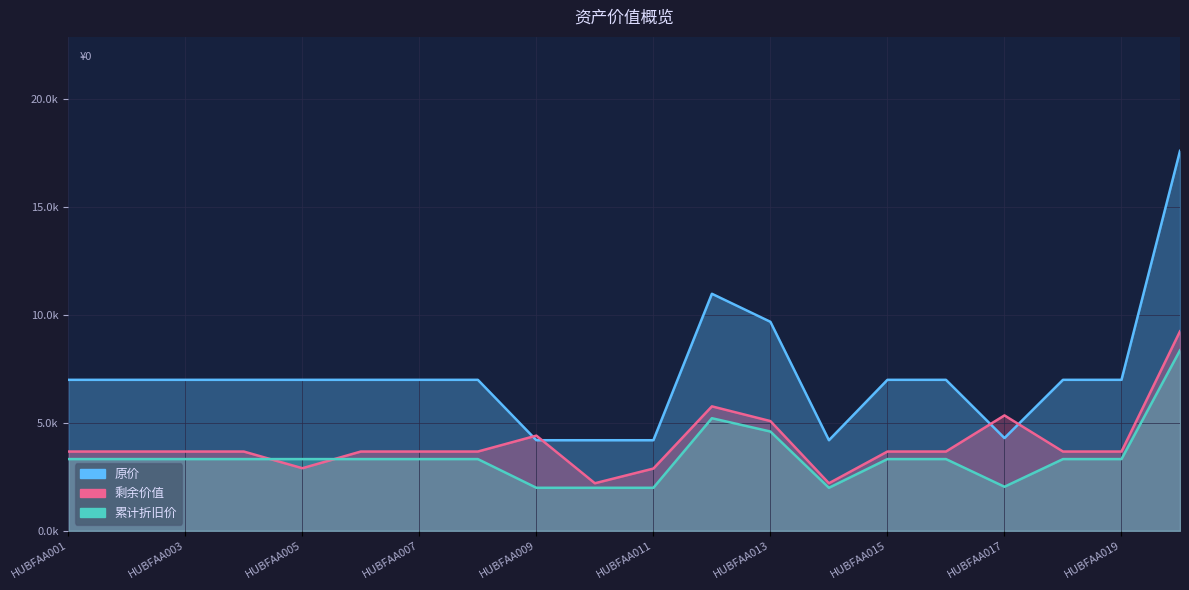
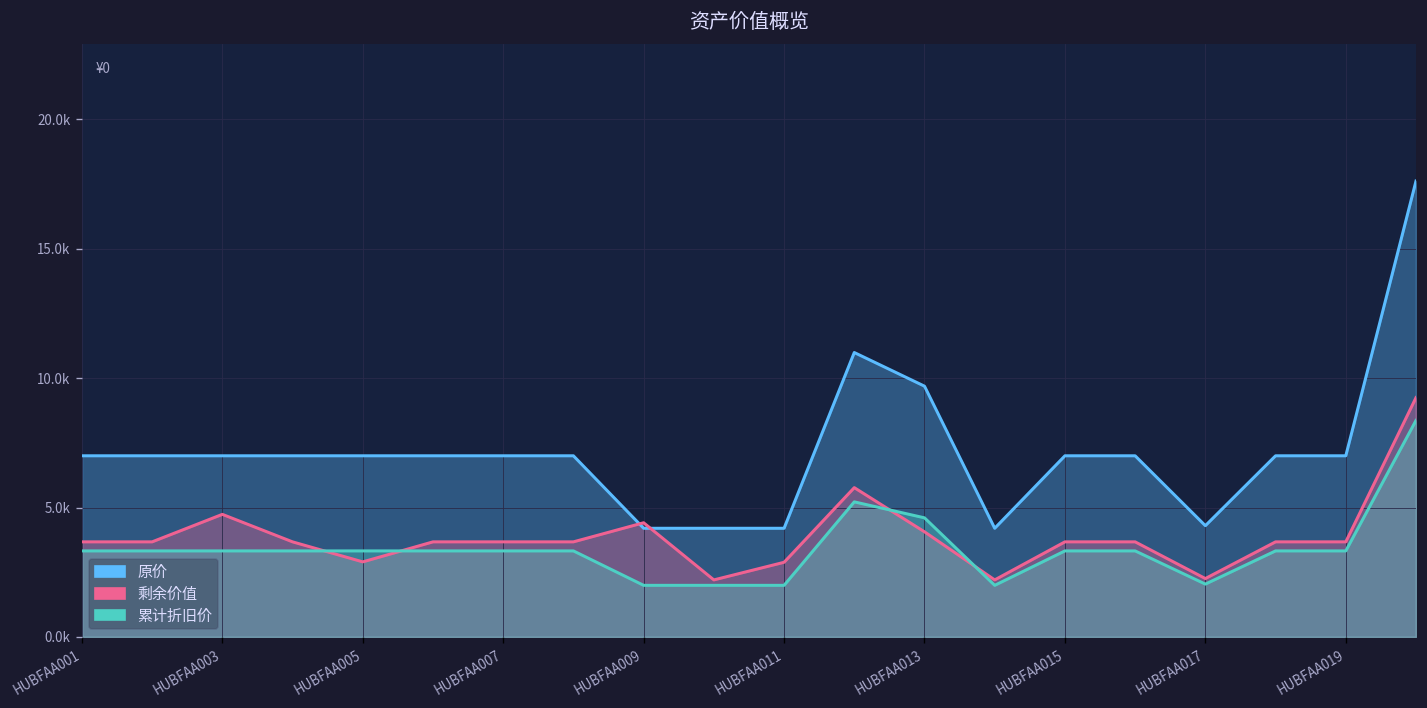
  {
    "剩余价值": {
      "HUBFAA001": 3700,
-     "HUBFAA003": 3700,
+     "HUBFAA003": 4700,
      "HUBFAA005": 2900,
      "HUBFAA007": 3700,
      "HUBFAA009": 4400,
      "HUBFAA011": 2900,
-     "HUBFAA013": 5100,
+     "HUBFAA013": 4100,
      "HUBFAA015": 3700,
-     "HUBFAA017": 5300,
+     "HUBFAA017": 2300,
      "HUBFAA019": 3700
    }
  }
